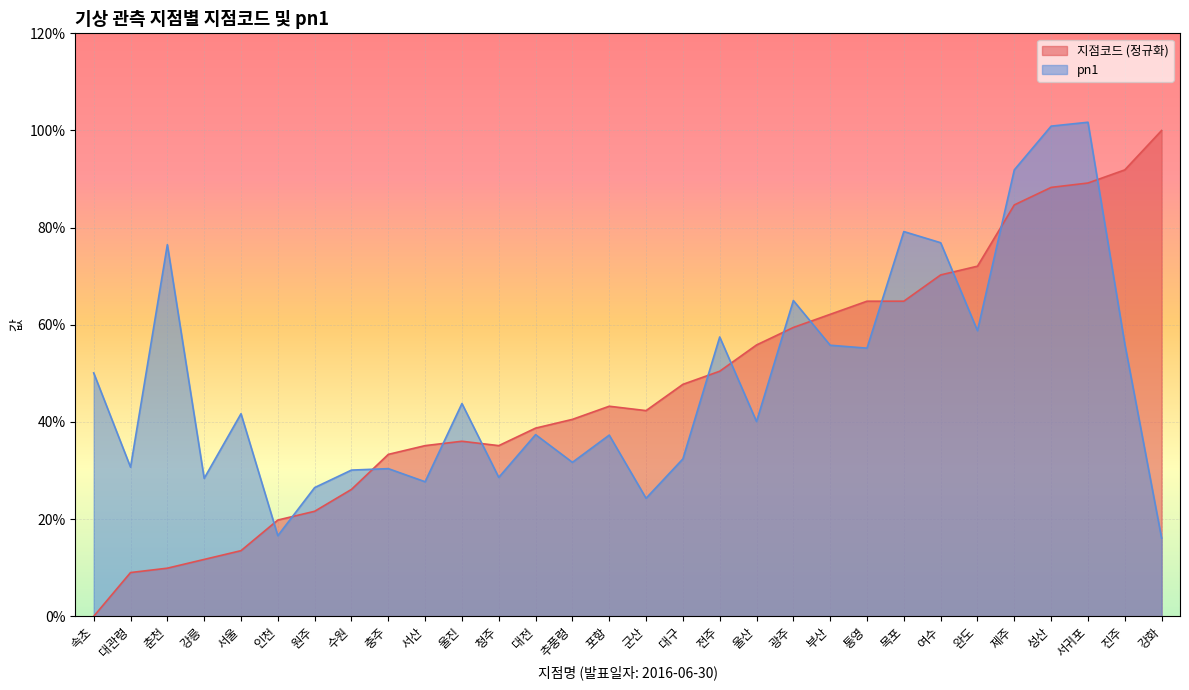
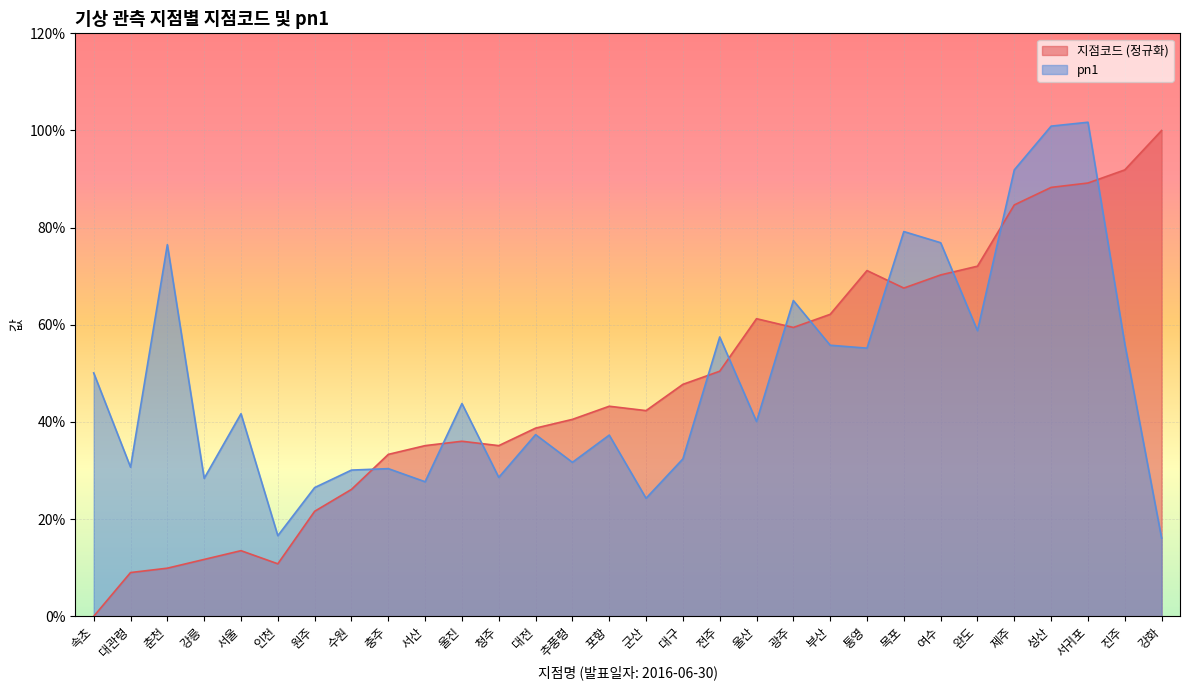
  {
    "지점코드 (정규화)": {
      "속초": "0%",
      "대관령": "9%",
      "춘천": "10%",
      "강릉": "12%",
      "서울": "14%",
-     "인천": "20%",
+     "인천": "11%",
      "원주": "22%",
      "수원": "26%",
      "충주": "33%",
      "서산": "35%",
      "울진": "36%",
      "청주": "35%",
      "대전": "39%",
      "추풍령": "41%",
      "포항": "43%",
      "군산": "42%",
      "대구": "48%",
      "전주": "50%",
-     "울산": "56%",
+     "울산": "61%",
      "광주": "59%",
      "부산": "62%",
-     "통영": "65%",
-     "목포": "65%",
+     "통영": "71%",
+     "목포": "68%",
      "여수": "70%",
      "완도": "72%",
      "제주": "85%",
      "성산": "88%",
      "서귀포": "89%",
      "진주": "92%",
      "강화": "100%"
    },
    "pn1": {
      "속초": "50%",
      "대관령": "31%",
      "춘천": "77%",
      "강릉": "28%",
      "서울": "42%",
      "인천": "17%",
      "원주": "27%",
      "수원": "30%",
      "충주": "30%",
      "서산": "28%",
      "울진": "44%",
      "청주": "29%",
      "대전": "37%",
      "추풍령": "32%",
      "포항": "37%",
      "군산": "24%",
      "대구": "32%",
      "전주": "58%",
      "울산": "40%",
      "광주": "65%",
      "부산": "56%",
      "통영": "55%",
      "목포": "79%",
      "여수": "77%",
      "완도": "59%",
      "제주": "92%",
      "성산": "101%",
      "서귀포": "102%",
      "진주": "56%",
      "강화": "16%"
    }
  }
